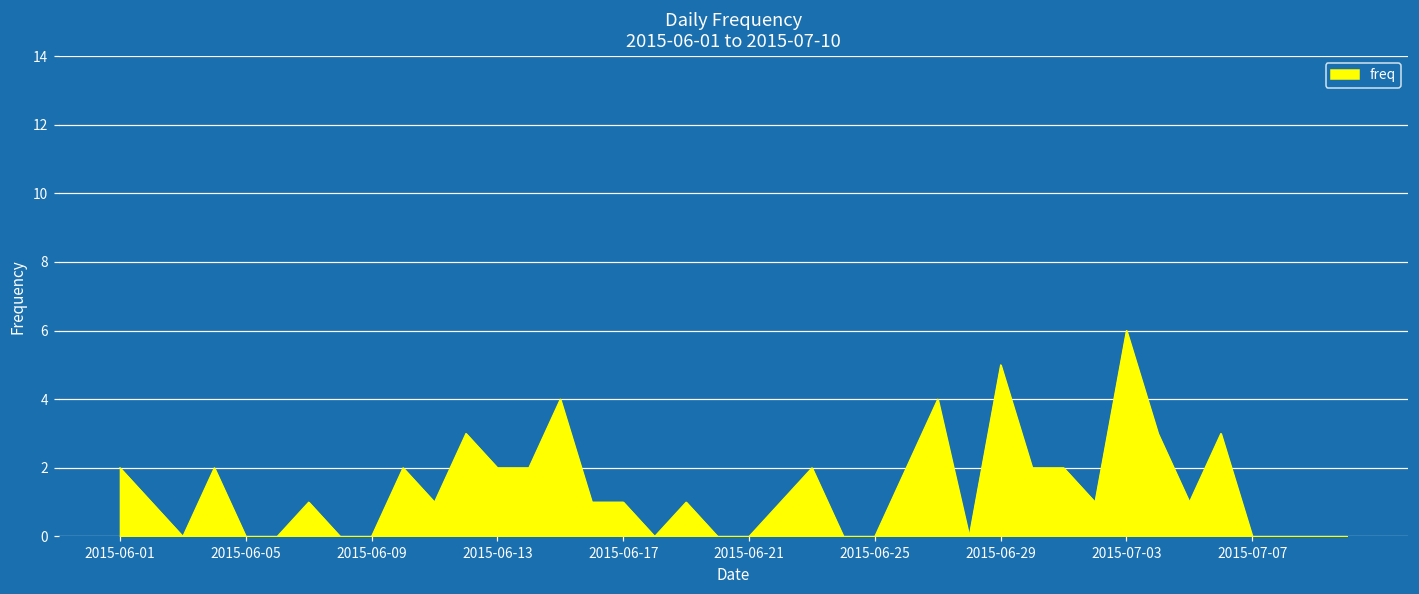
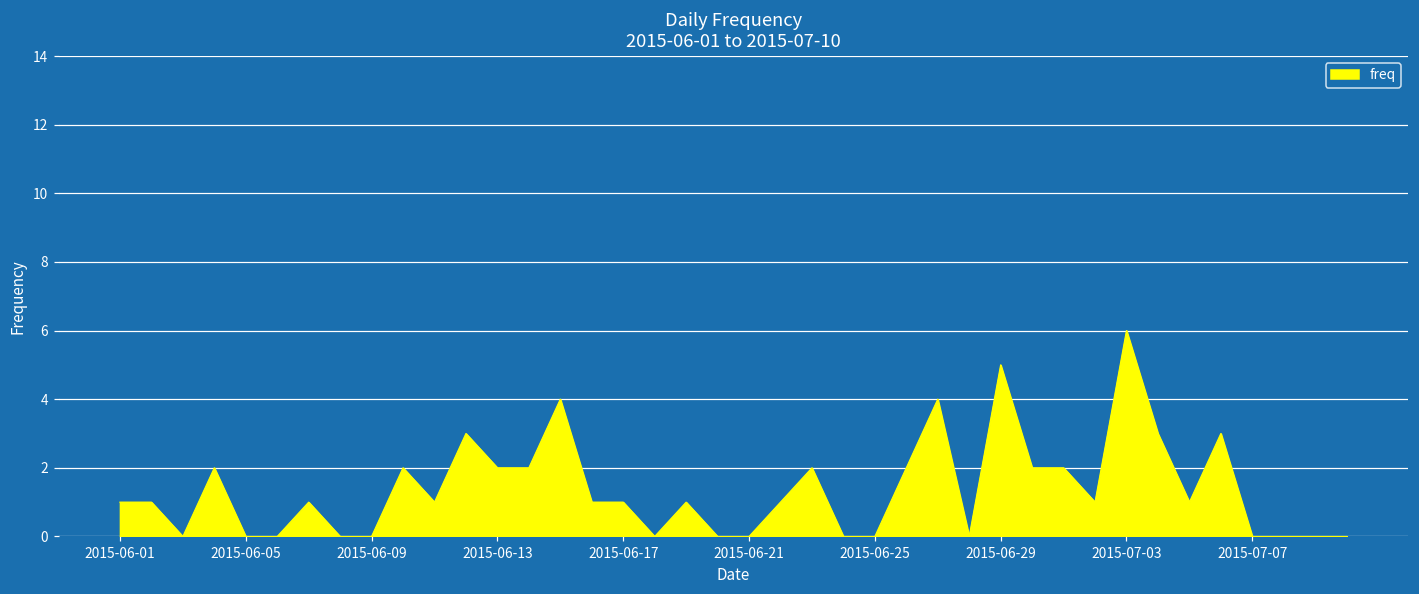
  {
-   "2015-06-01": 2,
+   "2015-06-01": 1,
    "2015-06-05": 0,
    "2015-06-09": 0,
    "2015-06-13": 2,
    "2015-06-17": 1,
    "2015-06-21": 0,
    "2015-06-25": 0,
    "2015-06-29": 5,
    "2015-07-03": 6,
    "2015-07-07": 0
  }
